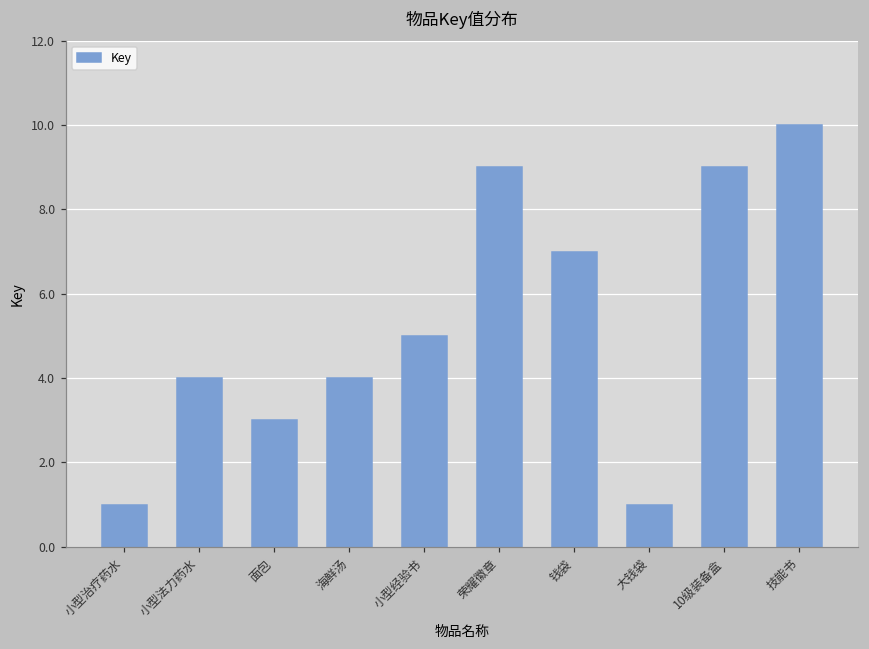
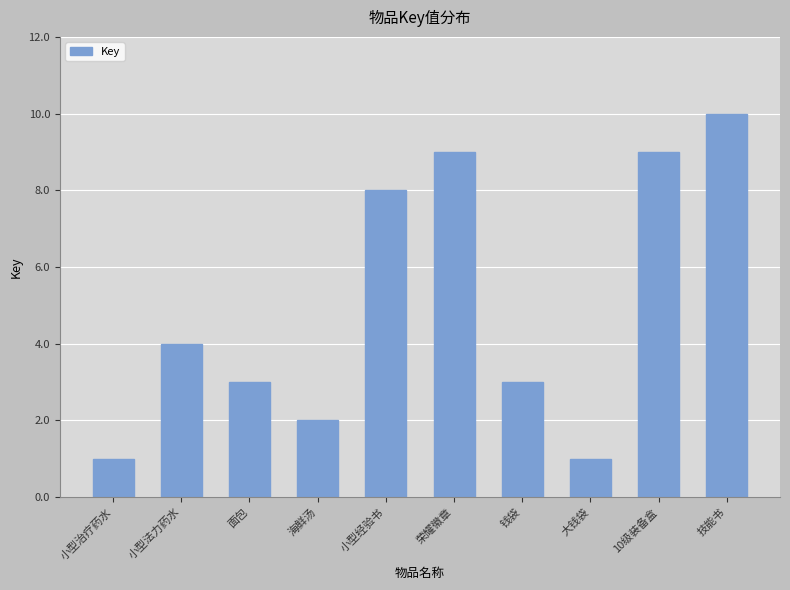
  {
    "小型治疗药水": 1,
    "小型法力药水": 4,
    "面包": 3,
-   "海鲜汤": 4,
-   "小型经验书": 5,
+   "海鲜汤": 2,
+   "小型经验书": 8,
    "荣耀徽章": 9,
-   "钱袋": 7,
+   "钱袋": 3,
    "大钱袋": 1,
    "10级装备盒": 9,
    "技能书": 10
  }
